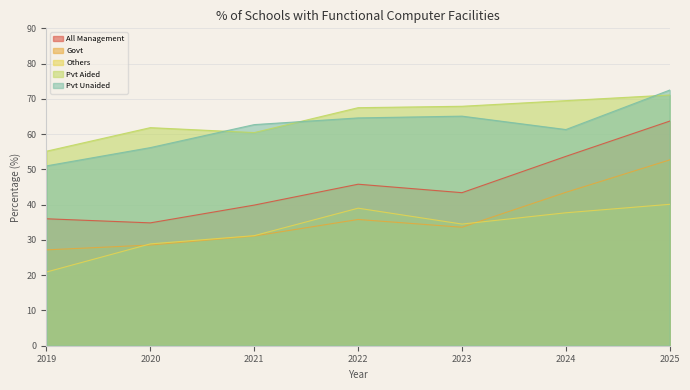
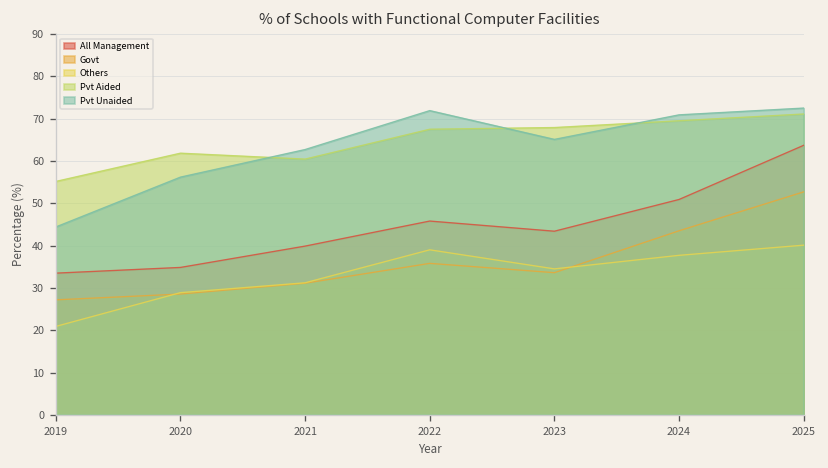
  {
    "All Management": {
-     "2019": 36,
+     "2019": 33,
      "2020": 35,
      "2021": 40,
      "2022": 46,
      "2023": 43,
-     "2024": 54,
+     "2024": 51,
      "2025": 64
    },
    "Pvt Unaided": {
-     "2019": 51,
+     "2019": 44,
      "2020": 56,
      "2021": 63,
-     "2022": 65,
+     "2022": 72,
      "2023": 65,
-     "2024": 61,
+     "2024": 71,
      "2025": 73
    }
  }
